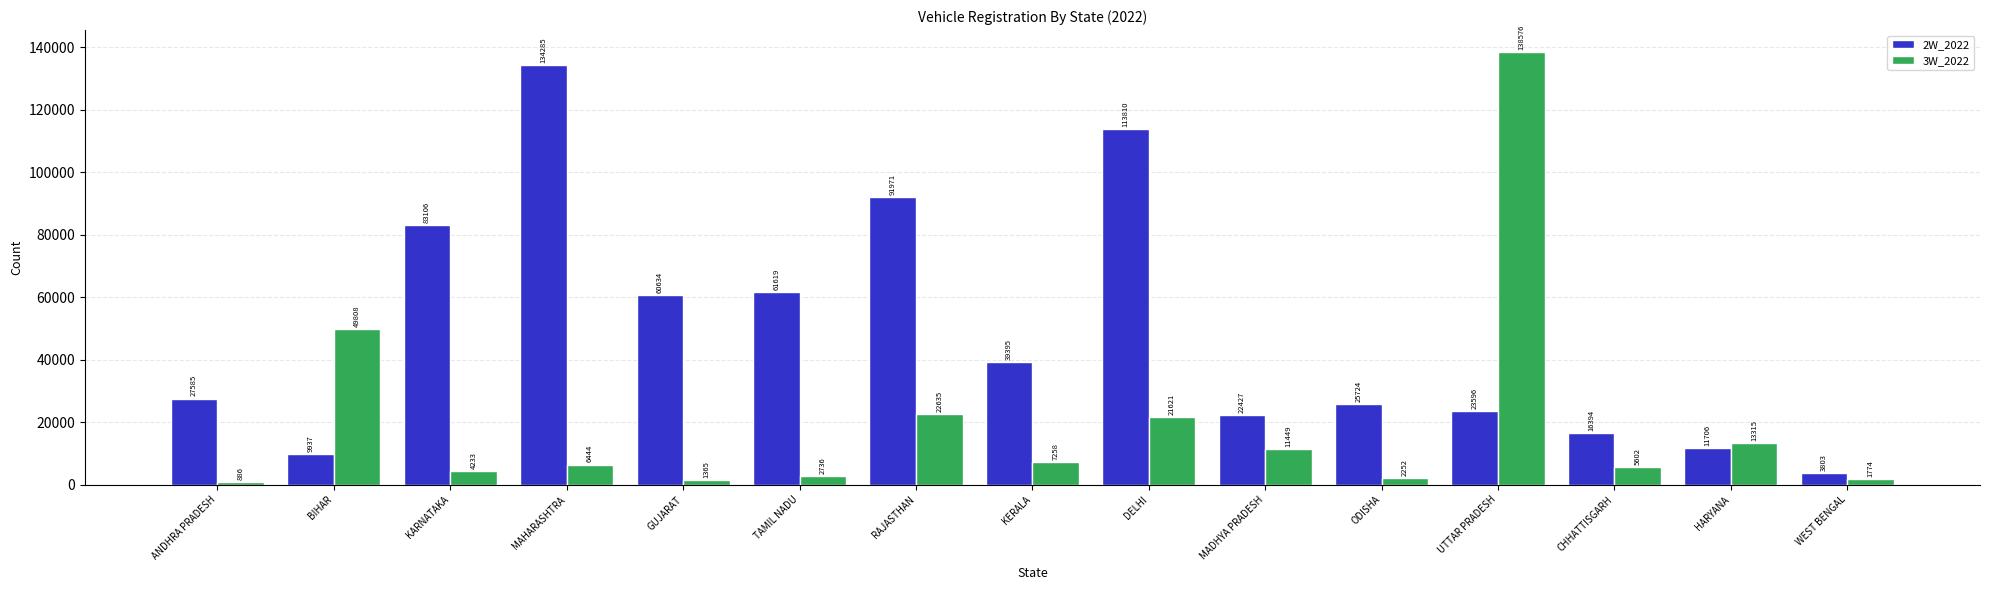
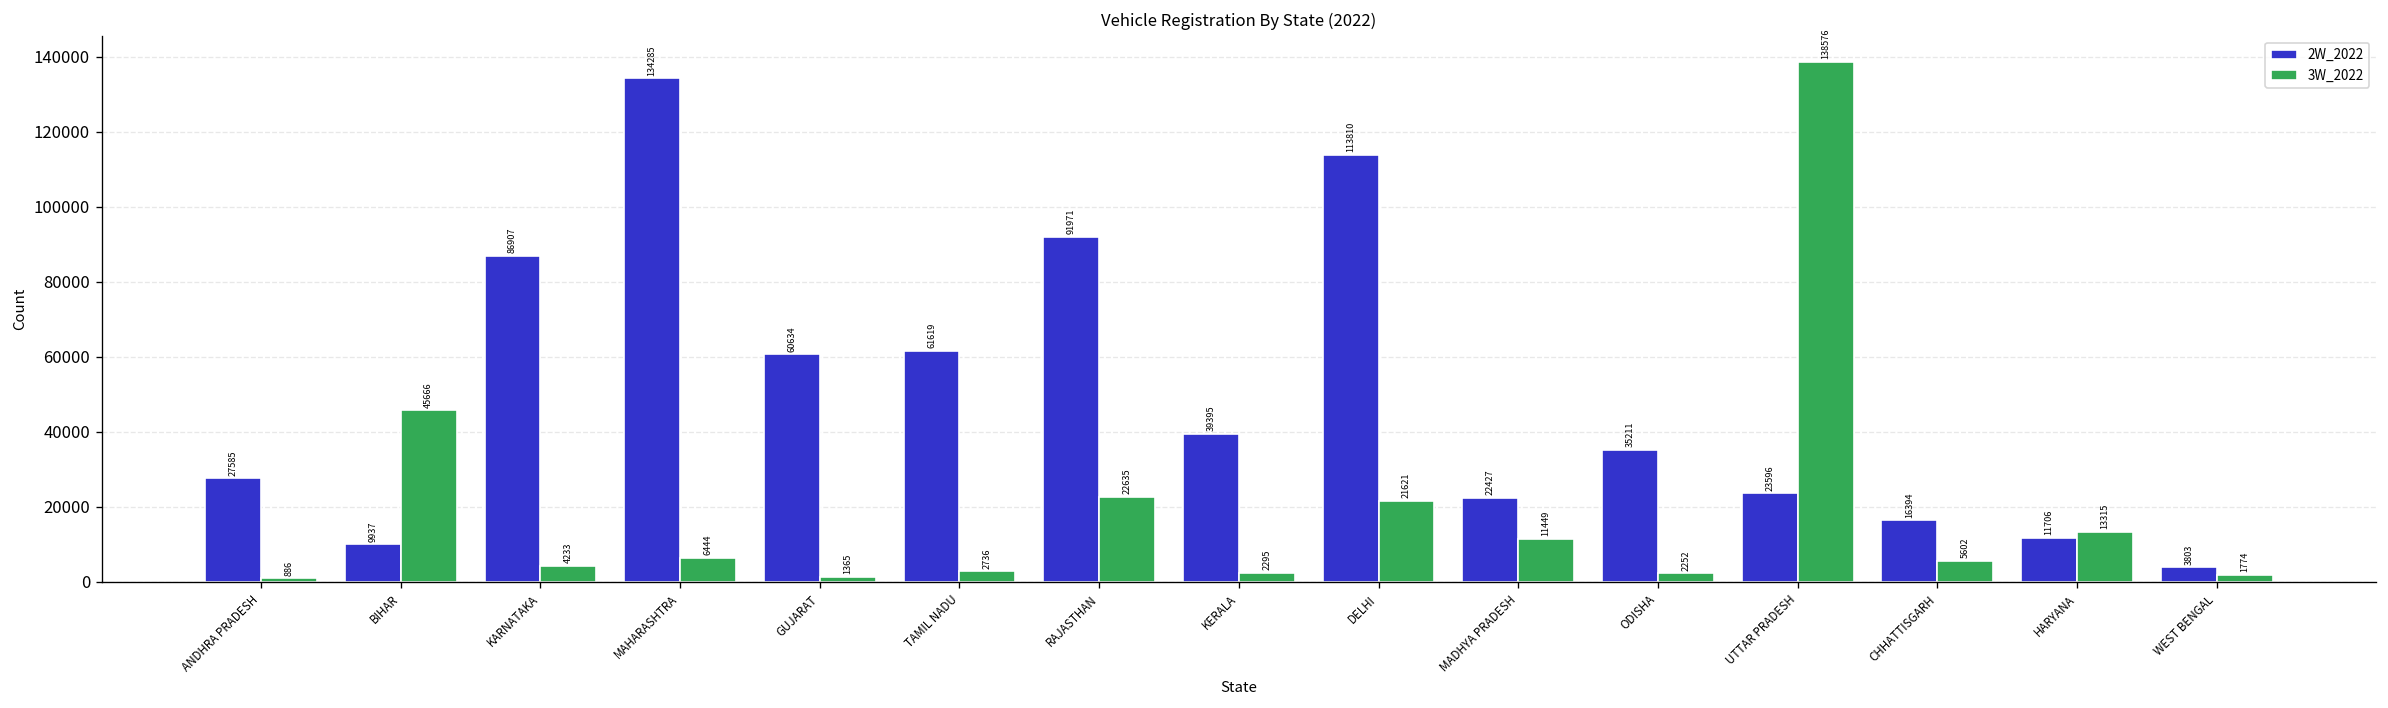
  {
    "2W_2022": {
      "ANDHRA PRADESH": 27585,
      "BIHAR": 9937,
-     "KARNATAKA": 83106,
+     "KARNATAKA": 86907,
      "MAHARASHTRA": 134285,
      "GUJARAT": 60634,
      "TAMIL NADU": 61619,
      "RAJASTHAN": 91971,
      "KERALA": 39395,
      "DELHI": 113810,
      "MADHYA PRADESH": 22427,
-     "ODISHA": 25724,
+     "ODISHA": 35211,
      "UTTAR PRADESH": 23596,
      "CHHATTISGARH": 16394,
      "HARYANA": 11706,
      "WEST BENGAL": 3803
    },
    "3W_2022": {
      "ANDHRA PRADESH": 886,
-     "BIHAR": 49808,
+     "BIHAR": 45666,
      "KARNATAKA": 4233,
      "MAHARASHTRA": 6444,
      "GUJARAT": 1365,
      "TAMIL NADU": 2736,
      "RAJASTHAN": 22635,
-     "KERALA": 7258,
+     "KERALA": 2295,
      "DELHI": 21621,
      "MADHYA PRADESH": 11449,
      "ODISHA": 2252,
      "UTTAR PRADESH": 138576,
      "CHHATTISGARH": 5602,
      "HARYANA": 13315,
      "WEST BENGAL": 1774
    }
  }
